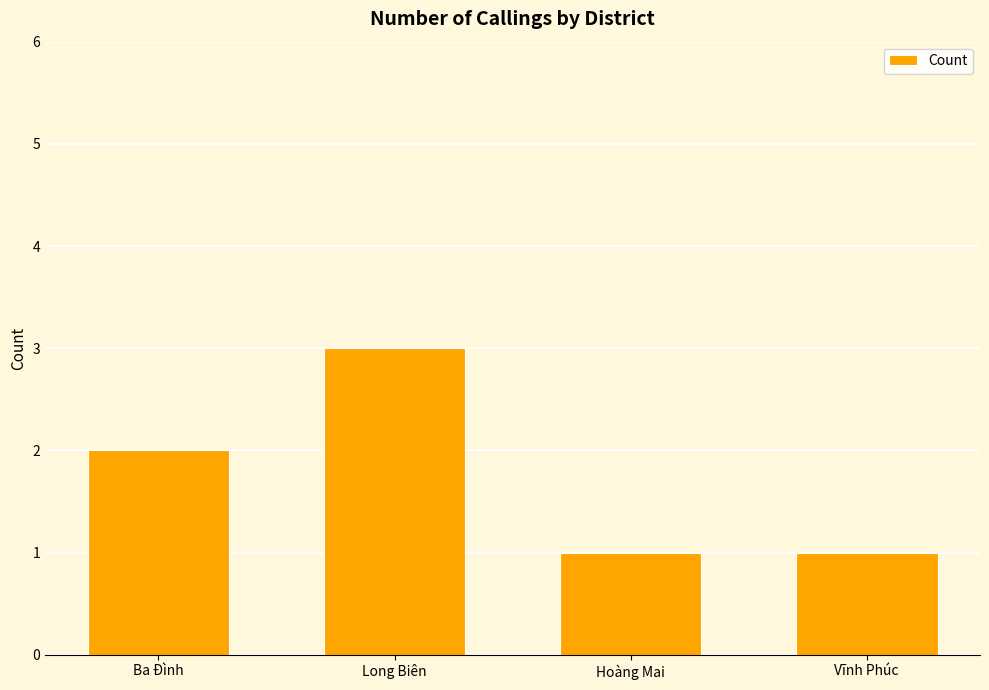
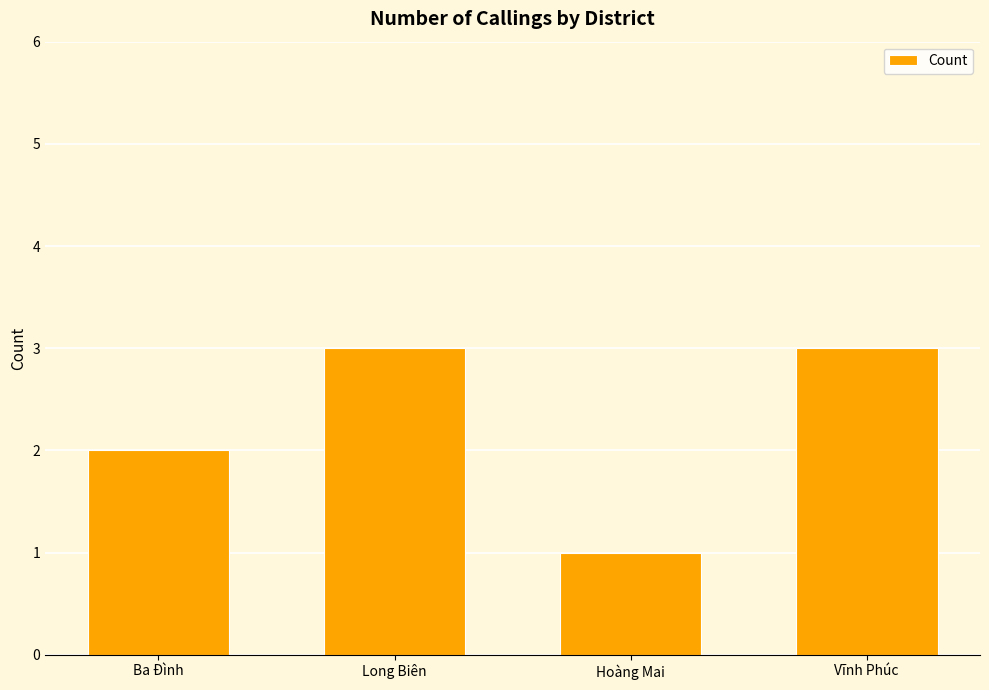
  {
    "Ba Đình": 2,
    "Long Biên": 3,
    "Hoàng Mai": 1,
-   "Vĩnh Phúc": 1
+   "Vĩnh Phúc": 3
  }
